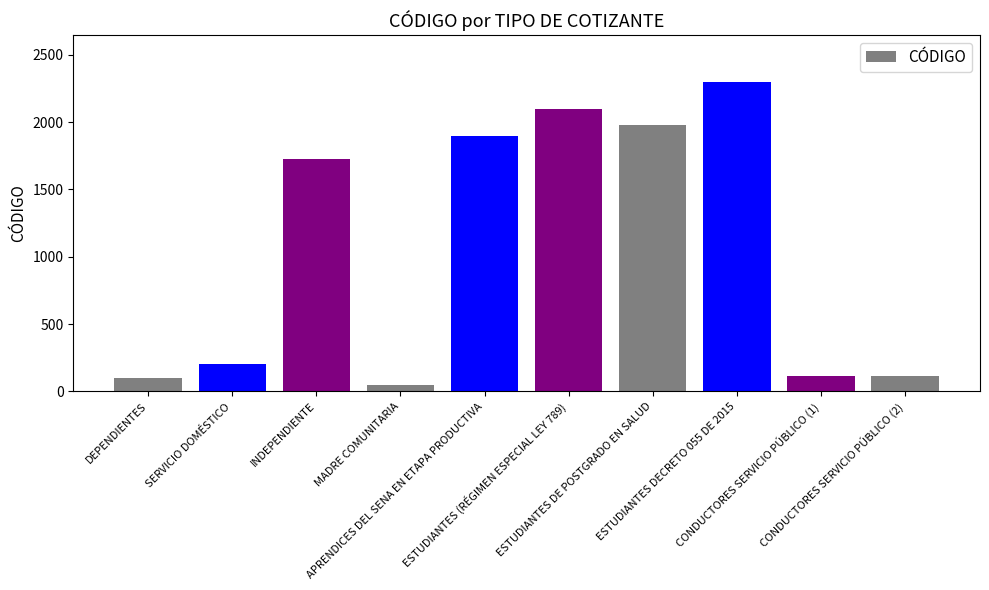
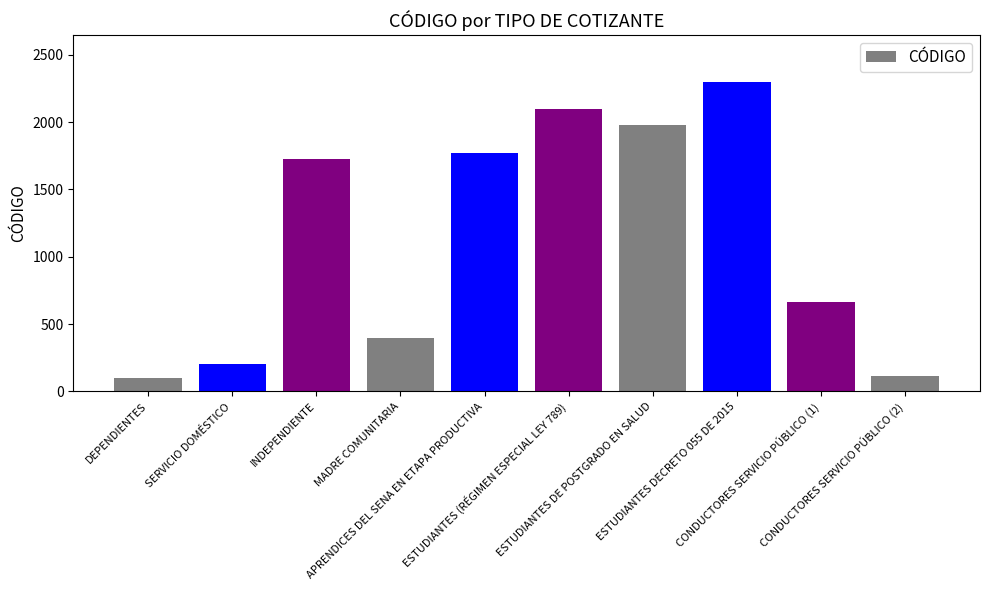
  {
    "DEPENDIENTES": 100,
    "SERVICIO DOMÉSTICO": 200,
    "INDEPENDIENTE": 1730,
-   "MADRE COMUNITARIA": 50,
-   "APRENDICES DEL SENA EN ETAPA PRODUCTIVA": 1900,
+   "MADRE COMUNITARIA": 400,
+   "APRENDICES DEL SENA EN ETAPA PRODUCTIVA": 1770,
    "ESTUDIANTES (RÉGIMEN ESPECIAL LEY 789)": 2100,
    "ESTUDIANTES DE POSTGRADO EN SALUD": 1980,
    "ESTUDIANTES DECRETO 055 DE 2015": 2300,
-   "CONDUCTORES SERVICIO PÚBLICO (1)": 110,
+   "CONDUCTORES SERVICIO PÚBLICO (1)": 660,
    "CONDUCTORES SERVICIO PÚBLICO (2)": 110
  }
